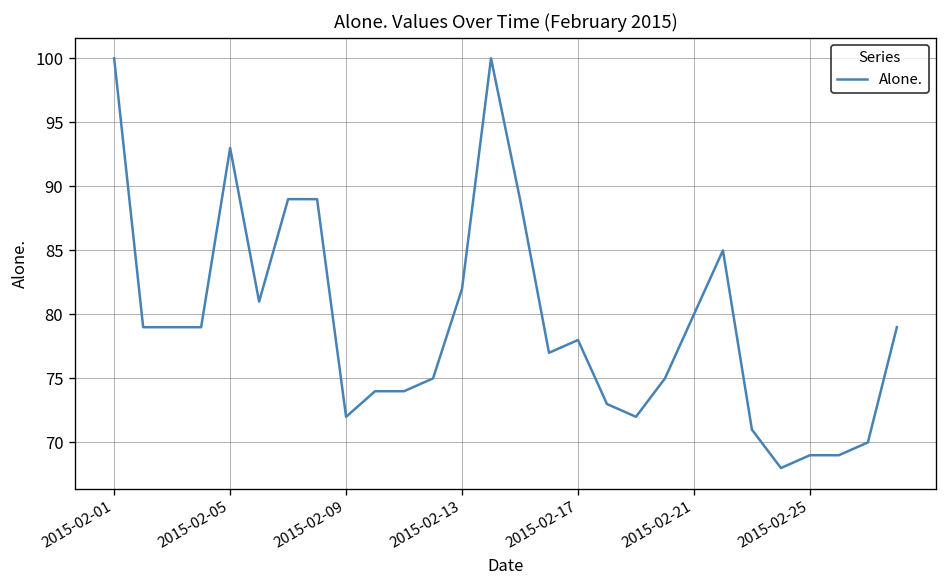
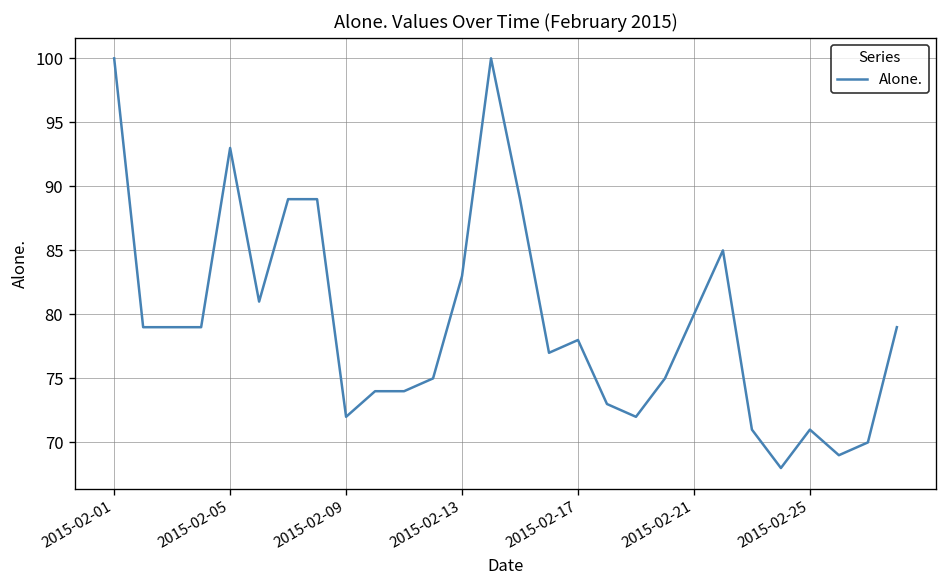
  {
    "2015-02-01": 100,
    "2015-02-05": 93,
    "2015-02-09": 72,
-   "2015-02-13": 82,
+   "2015-02-13": 83,
    "2015-02-17": 78,
    "2015-02-21": 80,
-   "2015-02-25": 69
+   "2015-02-25": 71
  }
